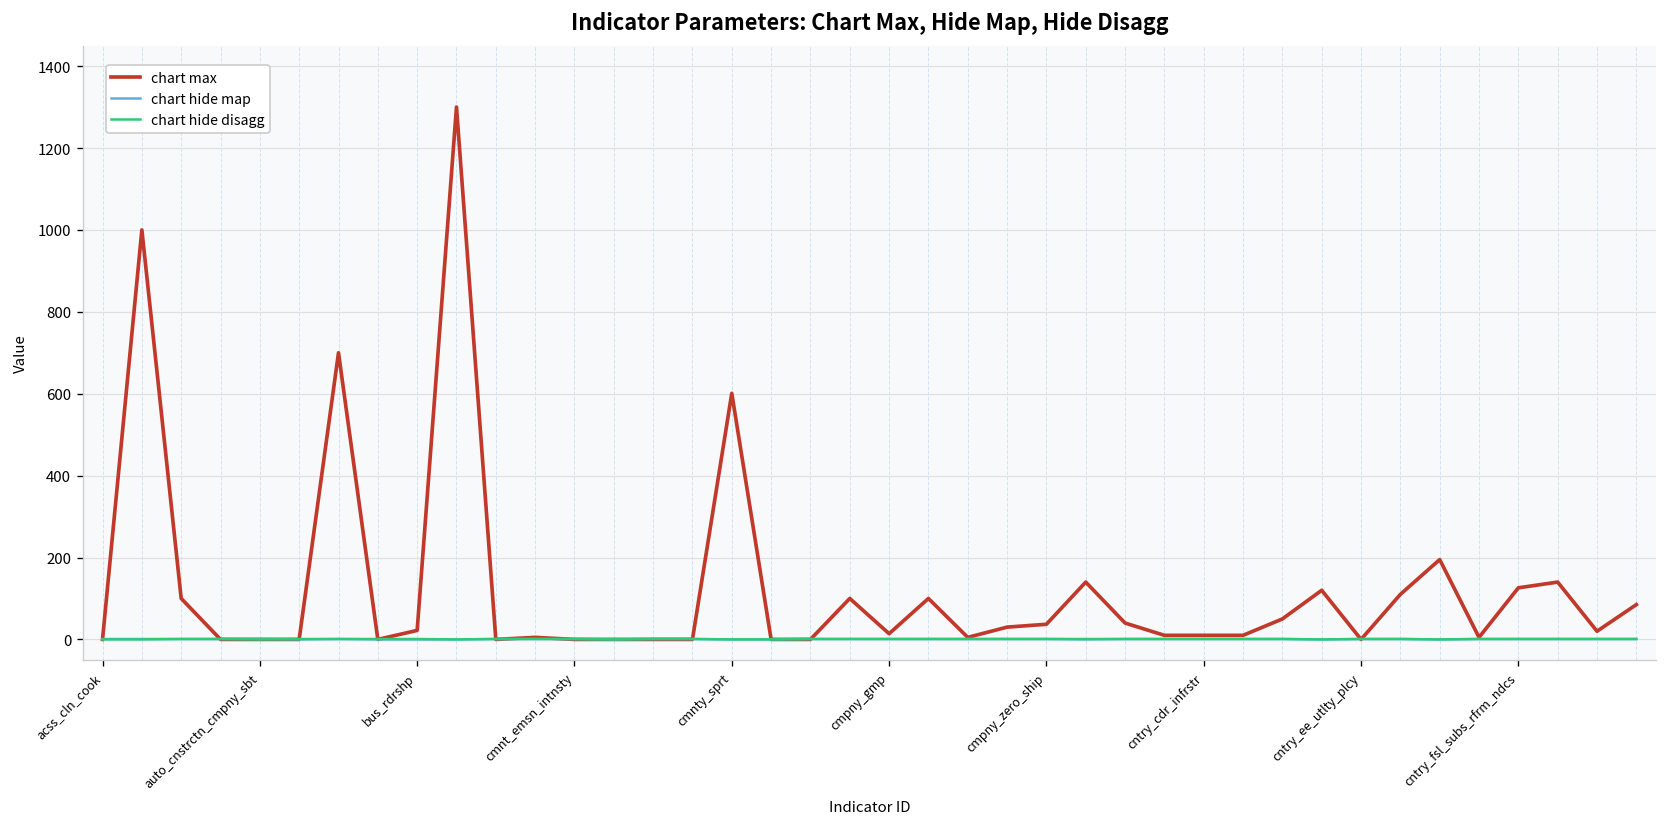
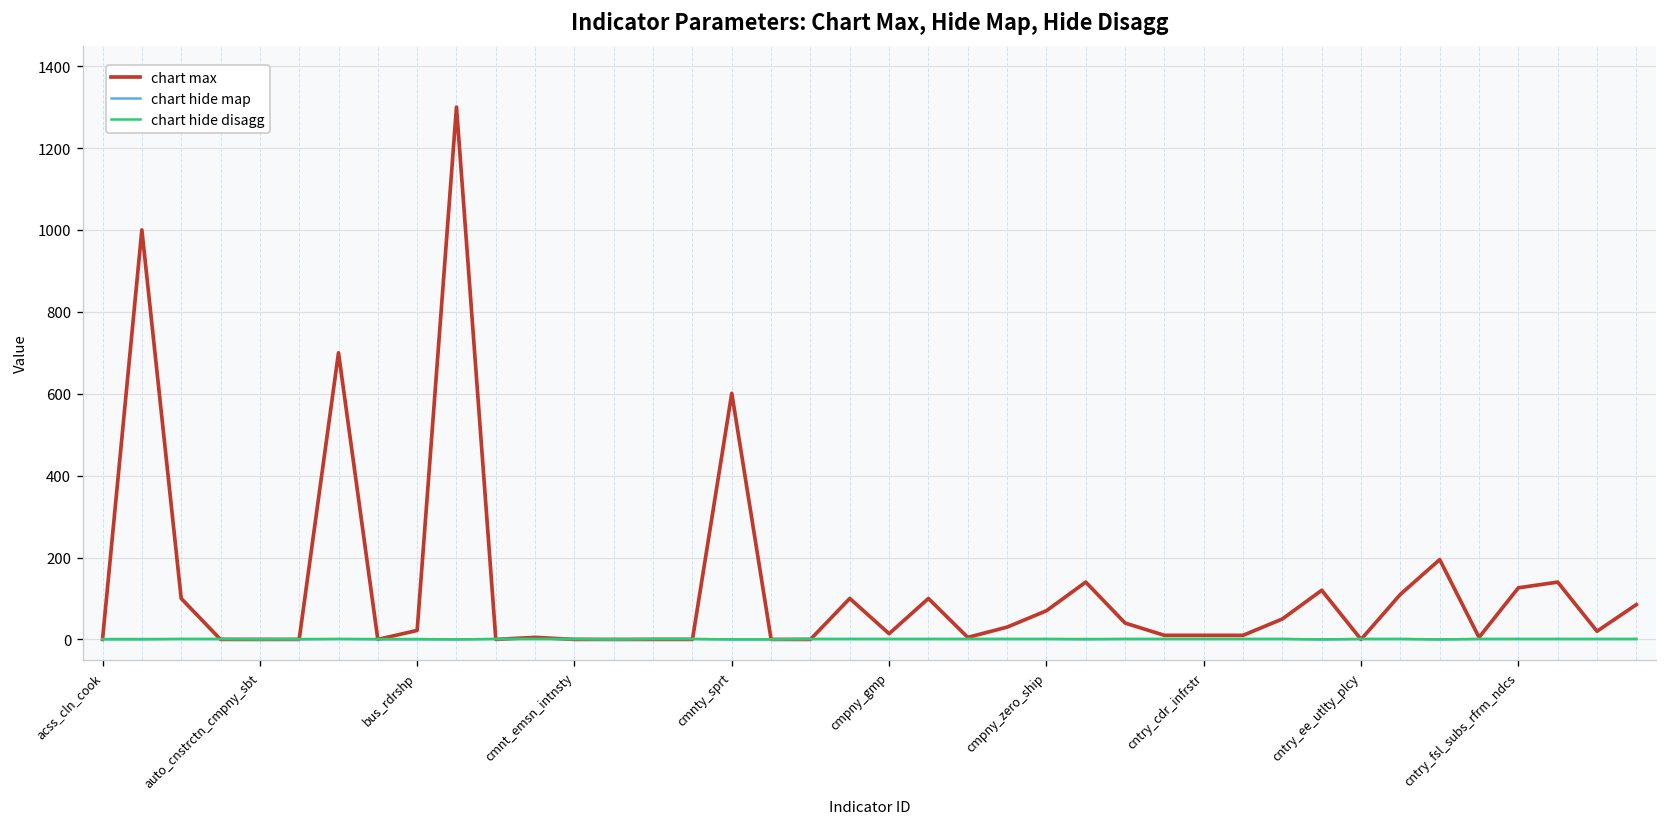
  {
    "chart max": {
      "bus_rdrshp": 20,
      "cmnty_sprt": 600,
      "cmpny_gmp": 10,
-     "cmpny_zero_ship": 40,
+     "cmpny_zero_ship": 70,
      "cntry_cdr_infrstr": 10,
      "cntry_fsl_subs_rfrm_ndcs": 130
    }
  }
